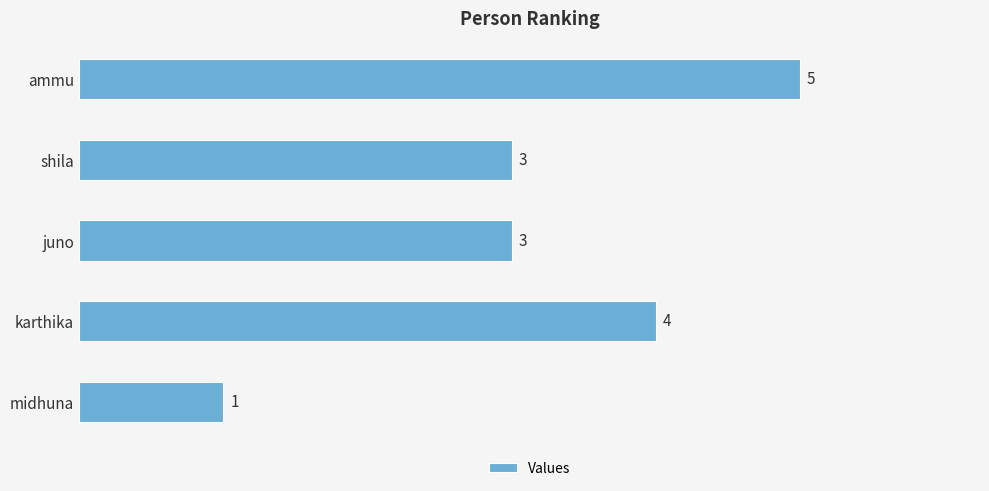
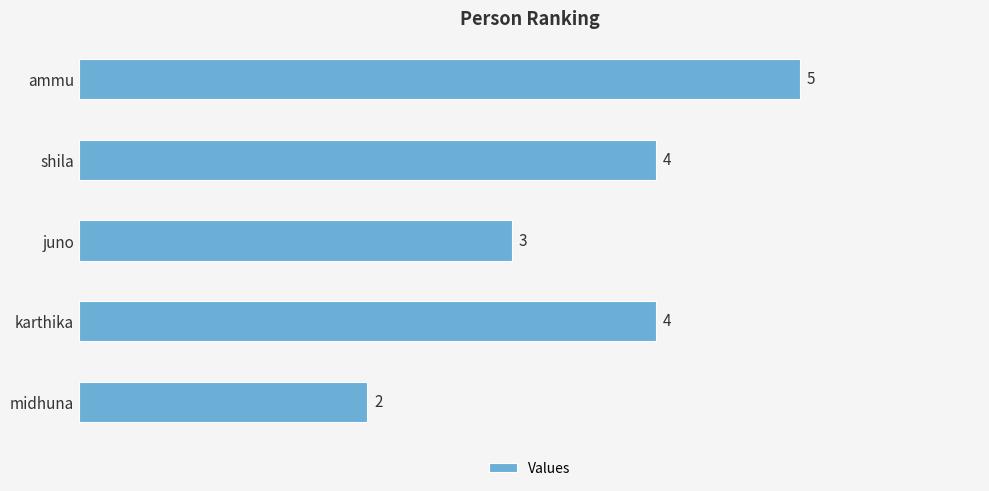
  {
    "ammu": 5,
-   "shila": 3,
+   "shila": 4,
    "juno": 3,
    "karthika": 4,
-   "midhuna": 1
+   "midhuna": 2
  }
